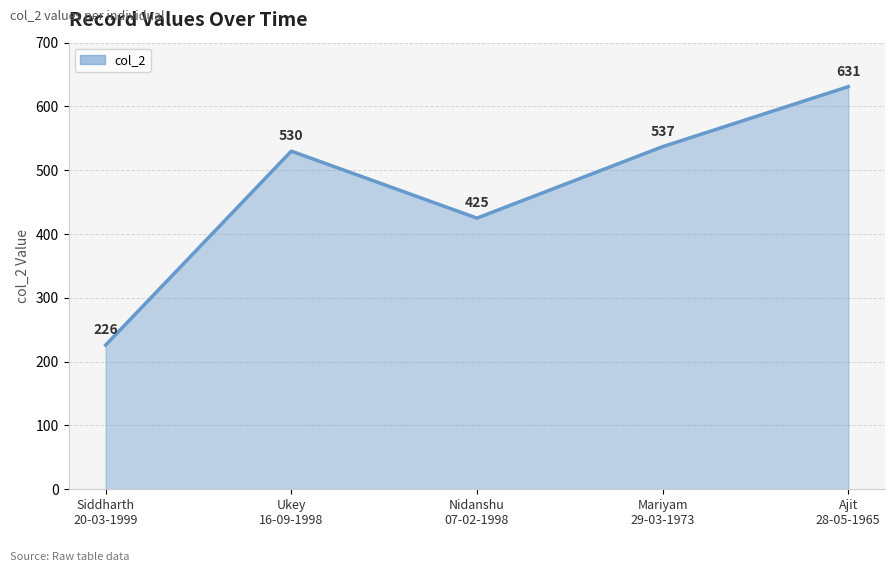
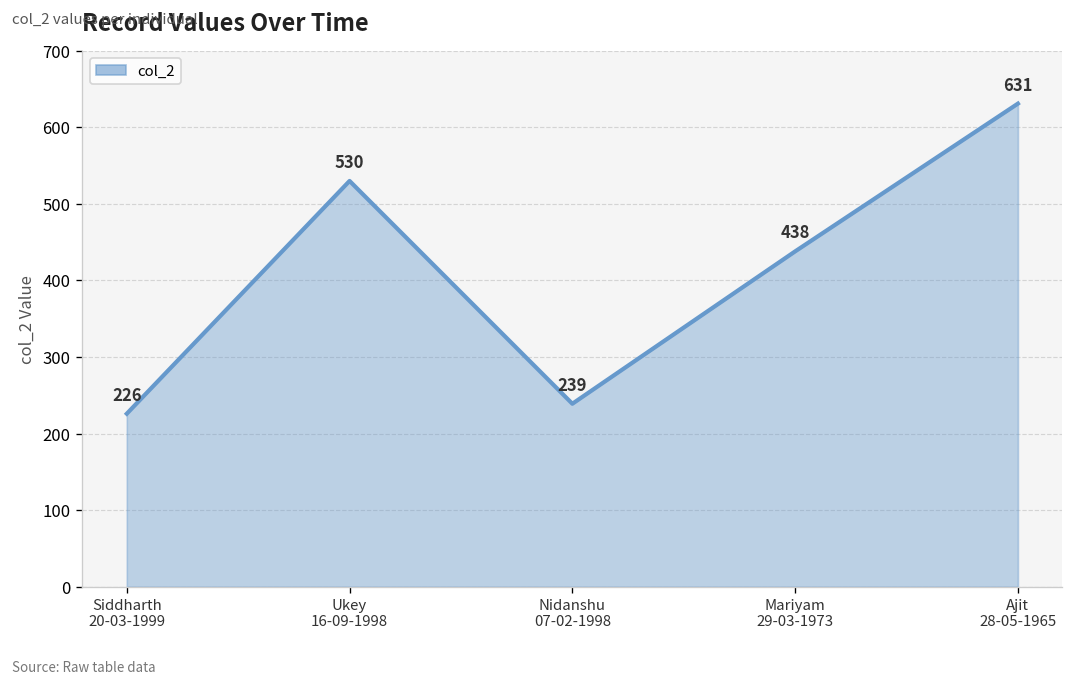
  {
    "Siddharth 20-03-1999": 226,
    "Ukey 16-09-1998": 530,
-   "Nidanshu 07-02-1998": 425,
-   "Mariyam 29-03-1973": 537,
+   "Nidanshu 07-02-1998": 239,
+   "Mariyam 29-03-1973": 438,
    "Ajit 28-05-1965": 631
  }
